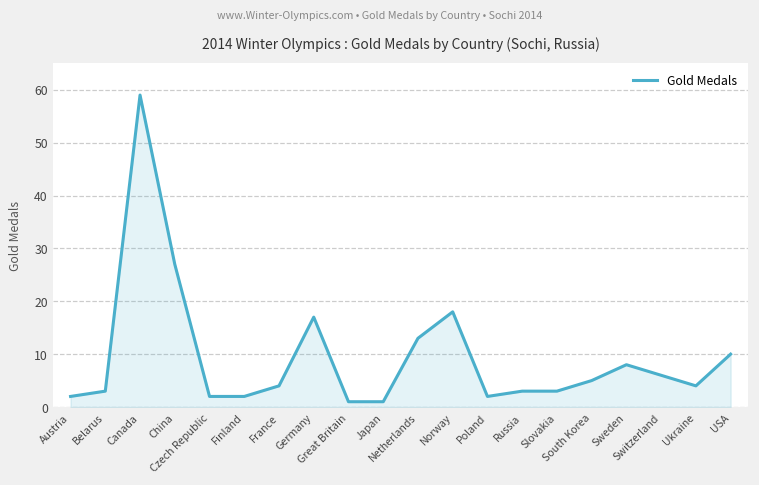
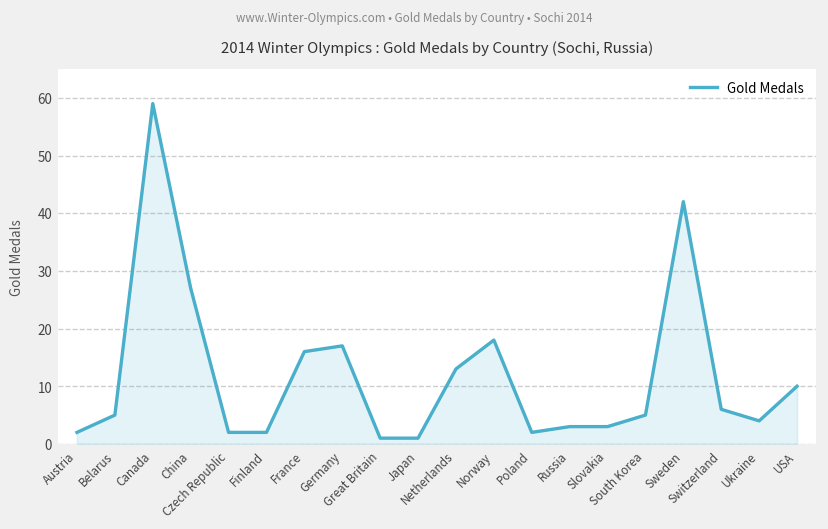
  {
    "Austria": 2,
-   "Belarus": 3,
+   "Belarus": 5,
    "Canada": 59,
    "China": 27,
    "Czech Republic": 2,
    "Finland": 2,
-   "France": 4,
+   "France": 16,
    "Germany": 17,
    "Great Britain": 1,
    "Japan": 1,
    "Netherlands": 13,
    "Norway": 18,
    "Poland": 2,
    "Russia": 3,
    "Slovakia": 3,
    "South Korea": 5,
-   "Sweden": 8,
+   "Sweden": 42,
    "Switzerland": 6,
    "Ukraine": 4,
    "USA": 10
  }
